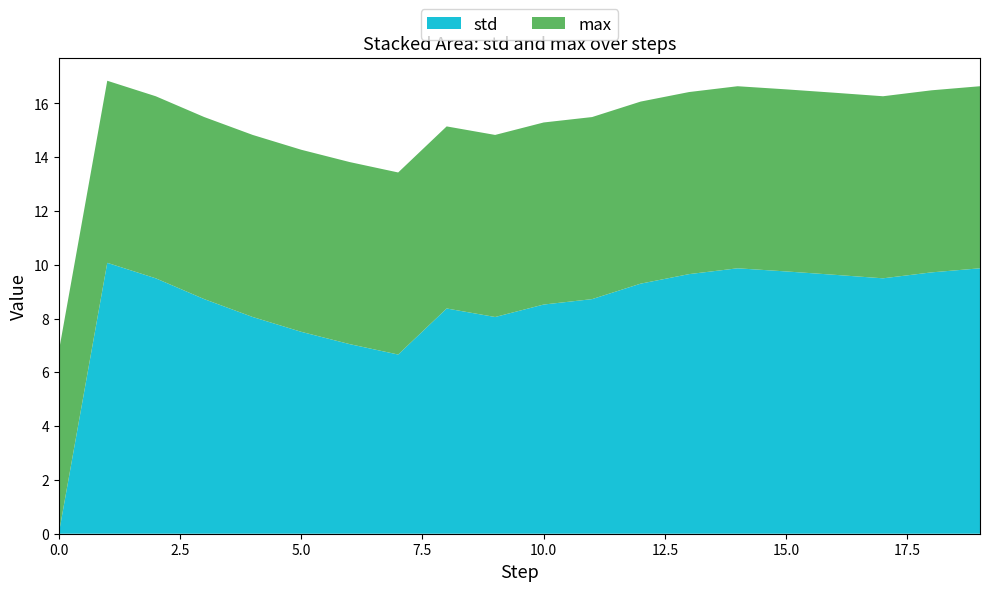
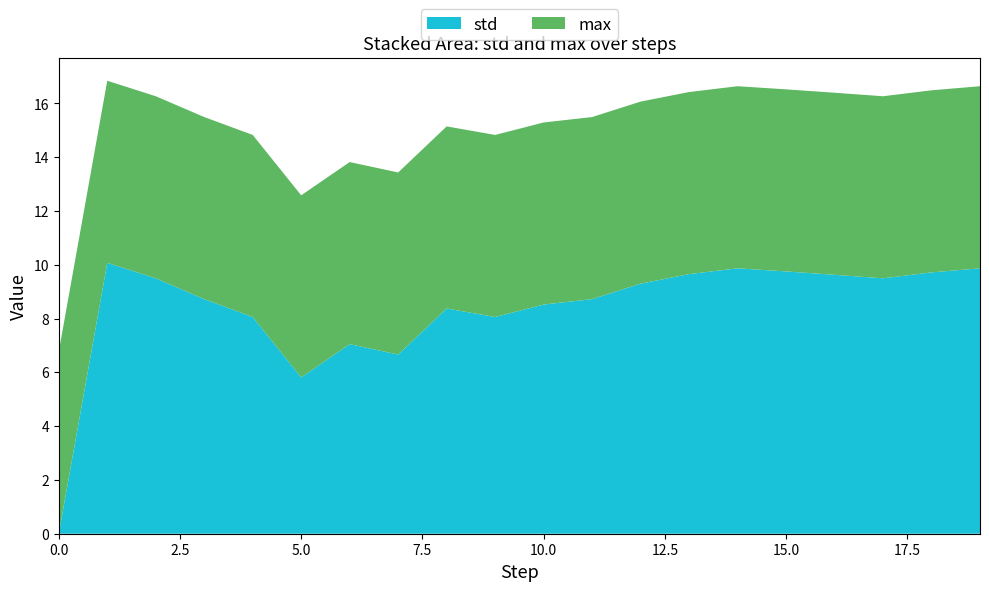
  {
    "std": {
      "0.0": 0.0,
-     "5.0": 7.5,
+     "5.0": 5.8,
      "10.0": 8.5,
      "15.0": 9.8
    },
    "max": {
      "0.0": 6.8,
      "5.0": 6.8,
      "10.0": 6.8,
      "15.0": 6.8
    }
  }
